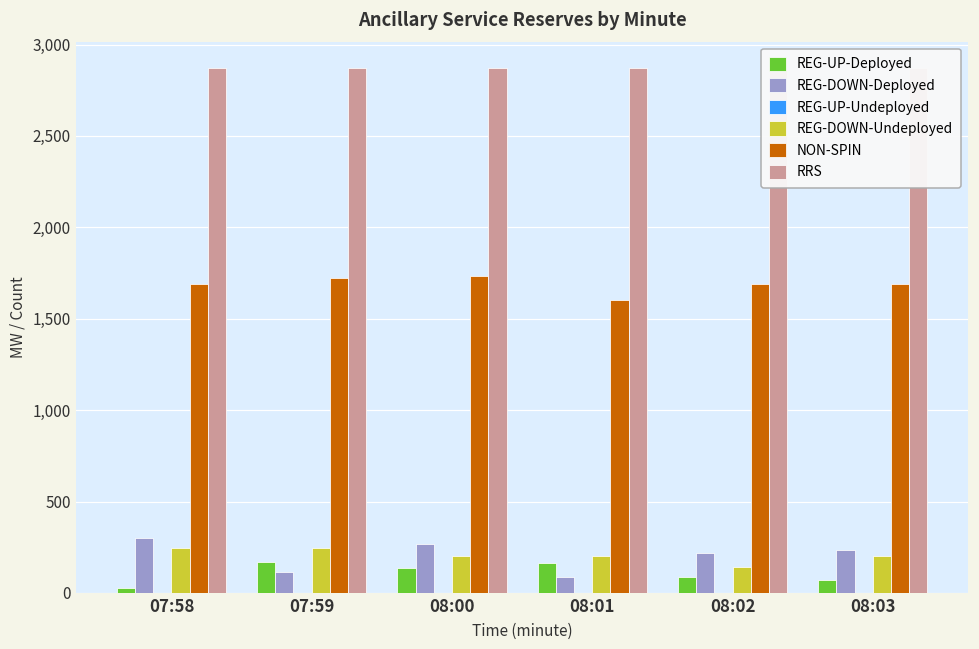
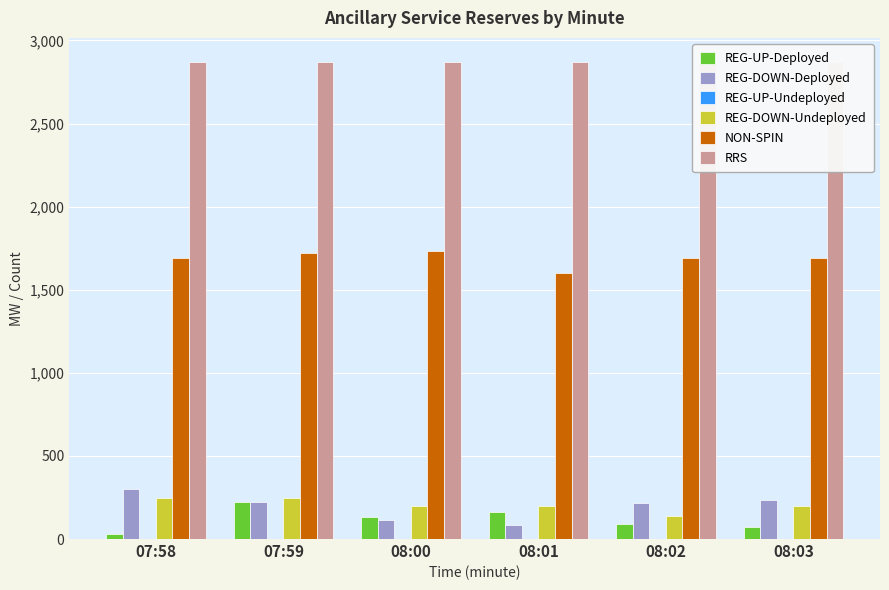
  {
    "REG-UP-Deployed": {
      "07:58": "30",
-     "07:59": "170",
+     "07:59": "220",
      "08:00": "140",
      "08:01": "160",
      "08:02": "90",
      "08:03": "70"
    },
    "REG-DOWN-Deployed": {
      "07:58": "300",
-     "07:59": "110",
-     "08:00": "270",
+     "07:59": "220",
+     "08:00": "110",
      "08:01": "90",
      "08:02": "220",
      "08:03": "230"
    },
    "REG-UP-Undeployed": {
      "07:58": "0",
      "07:59": "0",
      "08:00": "0",
      "08:01": "0",
      "08:02": "0",
      "08:03": "0"
    },
    "REG-DOWN-Undeployed": {
      "07:58": "250",
      "07:59": "250",
      "08:00": "200",
      "08:01": "200",
      "08:02": "140",
      "08:03": "200"
    },
    "NON-SPIN": {
      "07:58": "1,690",
      "07:59": "1,720",
      "08:00": "1,730",
      "08:01": "1,600",
      "08:02": "1,690",
      "08:03": "1,690"
    },
    "RRS": {
      "07:58": "2,870",
      "07:59": "2,870",
      "08:00": "2,870",
      "08:01": "2,870"
    }
  }
